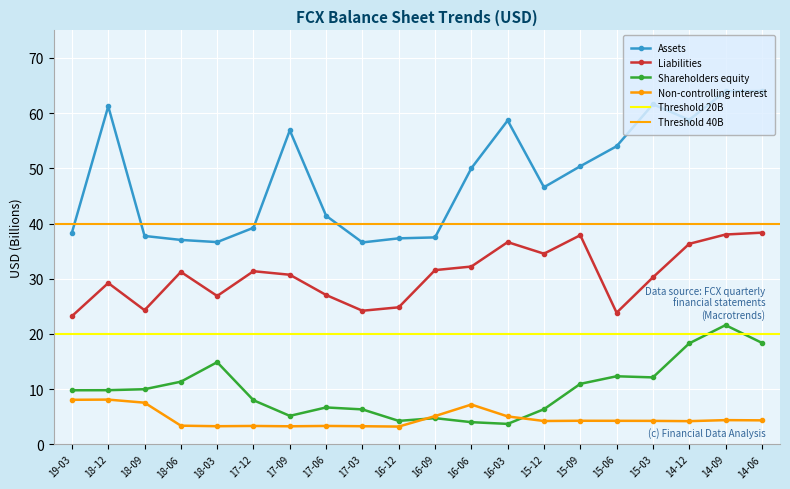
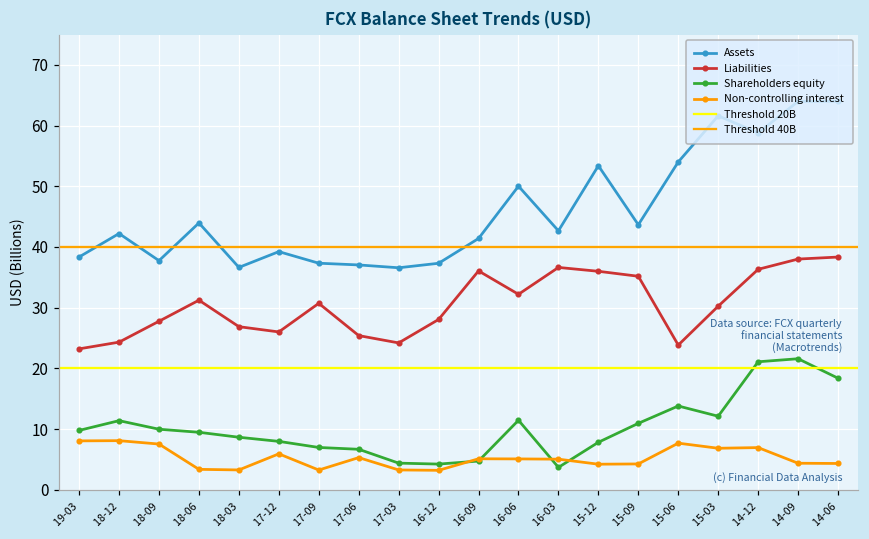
  {
    "Assets": {
      "19-03": 38,
-     "18-12": 61,
+     "18-12": 42,
      "18-09": 38,
-     "18-06": 37,
+     "18-06": 44,
      "18-03": 37,
      "17-12": 39,
-     "17-09": 57,
-     "17-06": 41,
+     "17-09": 37,
+     "17-06": 37,
      "17-03": 37,
      "16-12": 37,
-     "16-09": 37,
+     "16-09": 41,
      "16-06": 50,
-     "16-03": 59,
-     "15-12": 47,
-     "15-09": 50,
+     "16-03": 43,
+     "15-12": 53,
+     "15-09": 44,
      "15-06": 54
    },
    "Liabilities": {
      "19-03": 23,
-     "18-12": 29,
-     "18-09": 24,
+     "18-12": 24,
+     "18-09": 28,
      "18-06": 31,
      "18-03": 27,
-     "17-12": 31,
+     "17-12": 26,
      "17-09": 31,
-     "17-06": 27,
+     "17-06": 25,
      "17-03": 24,
-     "16-12": 25,
-     "16-09": 32,
+     "16-12": 28,
+     "16-09": 36,
      "16-06": 32,
      "16-03": 37,
-     "15-12": 35,
-     "15-09": 38,
+     "15-12": 36,
+     "15-09": 35,
      "15-06": 24,
      "15-03": 30,
      "14-12": 36,
      "14-09": 38,
      "14-06": 38
    },
    "Shareholders equity": {
      "19-03": 10,
-     "18-12": 10,
+     "18-12": 11,
      "18-09": 10,
-     "18-06": 11,
-     "18-03": 15,
+     "18-06": 9,
+     "18-03": 9,
      "17-12": 8,
-     "17-09": 5,
+     "17-09": 7,
      "17-06": 7,
-     "17-03": 6,
+     "17-03": 4,
      "16-12": 4,
-     "16-06": 4,
+     "16-06": 11,
      "16-03": 4,
-     "15-12": 6,
+     "15-12": 8,
      "15-09": 11,
-     "15-06": 12,
+     "15-06": 14,
      "15-03": 12,
-     "14-12": 18,
+     "14-12": 21,
      "14-09": 22,
      "14-06": 18
    },
    "Non-controlling interest": {
      "19-03": 8,
      "18-12": 8,
      "18-09": 8,
      "18-06": 3,
      "18-03": 3,
-     "17-12": 3,
+     "17-12": 6,
      "17-09": 3,
-     "17-06": 3,
+     "17-06": 5,
      "17-03": 3,
      "16-12": 3,
-     "16-06": 7,
+     "16-06": 5,
      "16-03": 5,
      "15-12": 4,
      "15-09": 4,
-     "15-06": 4,
-     "15-03": 4,
-     "14-12": 4,
+     "15-06": 8,
+     "15-03": 7,
+     "14-12": 7,
      "14-09": 4,
      "14-06": 4
    }
  }
